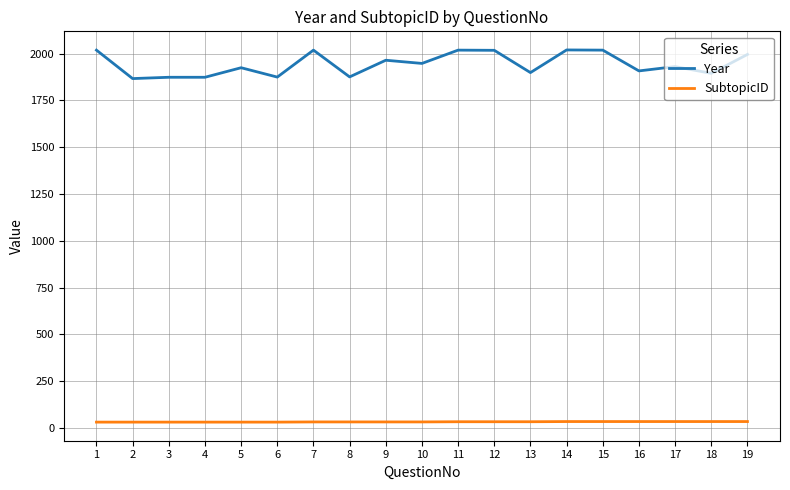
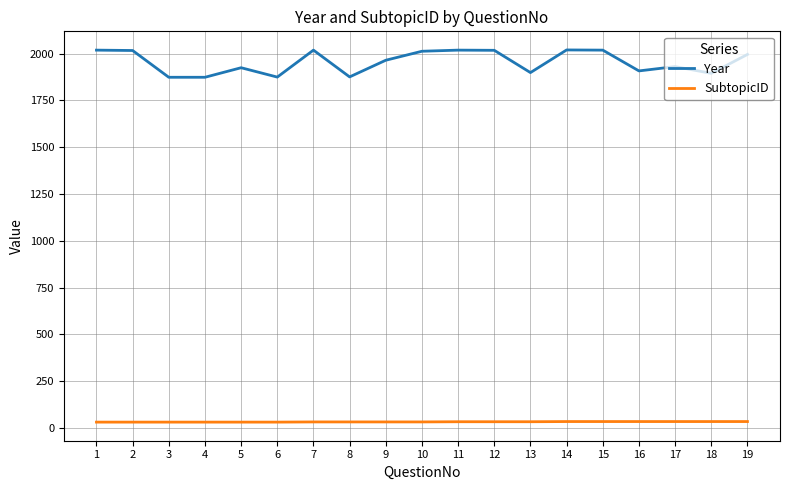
  {
    "Year": {
      "1": 2020,
-     "2": 1870,
+     "2": 2020,
      "3": 1870,
      "4": 1870,
      "5": 1930,
      "6": 1880,
      "7": 2020,
      "8": 1880,
      "9": 1970,
-     "10": 1950,
+     "10": 2010,
      "11": 2020,
      "12": 2020,
      "13": 1900,
      "14": 2020,
      "15": 2020,
      "16": 1910
    },
    "SubtopicID": {
      "1": 30,
      "2": 30,
      "3": 30,
      "4": 30,
      "5": 30,
      "6": 30,
      "7": 30,
      "8": 30,
      "9": 30,
      "10": 30,
      "11": 30,
      "12": 30,
      "13": 30,
      "14": 40,
      "15": 40,
      "16": 40,
      "17": 40,
      "18": 40,
      "19": 40
    }
  }
